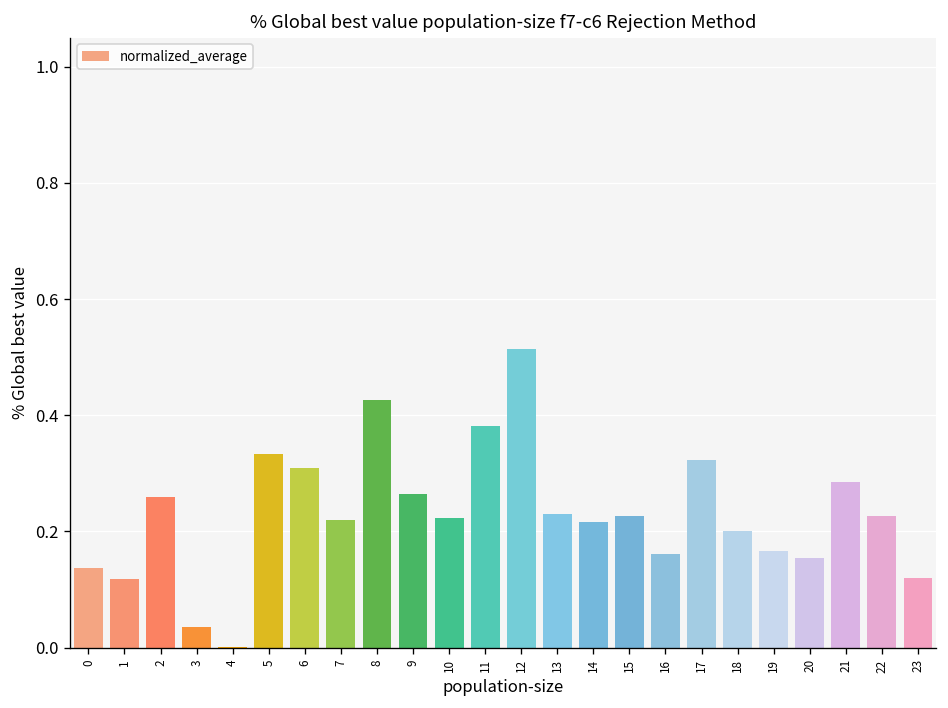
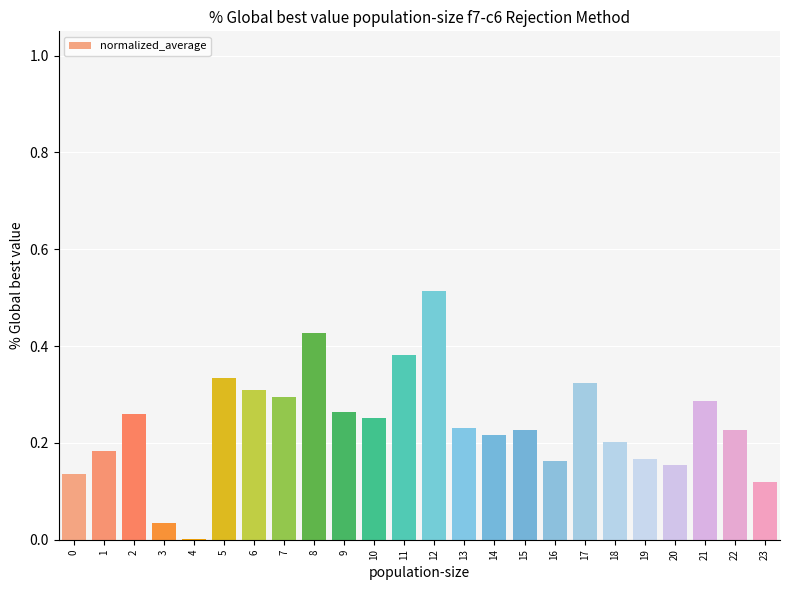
  {
    "0": 0.14,
-   "1": 0.12,
+   "1": 0.18,
    "2": 0.26,
    "3": 0.04,
    "5": 0.33,
    "6": 0.31,
-   "7": 0.22,
+   "7": 0.29,
    "8": 0.43,
    "9": 0.26,
-   "10": 0.22,
+   "10": 0.25,
    "11": 0.38,
    "12": 0.51,
    "13": 0.23,
    "14": 0.22,
    "15": 0.23,
    "16": 0.16,
    "17": 0.32,
    "18": 0.20,
    "19": 0.17,
    "20": 0.15,
    "21": 0.29,
    "22": 0.23,
    "23": 0.12
  }
